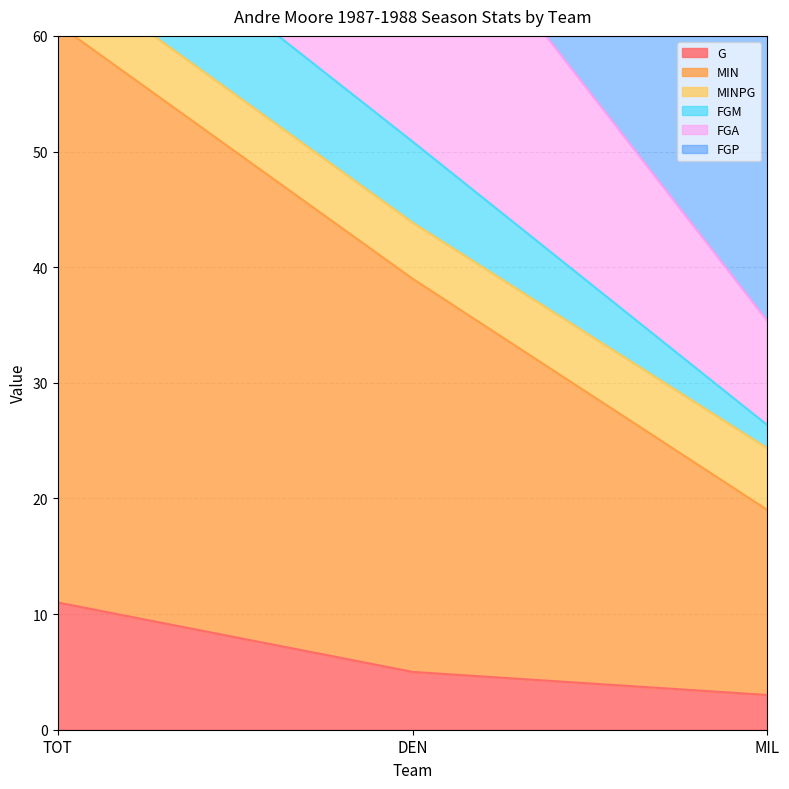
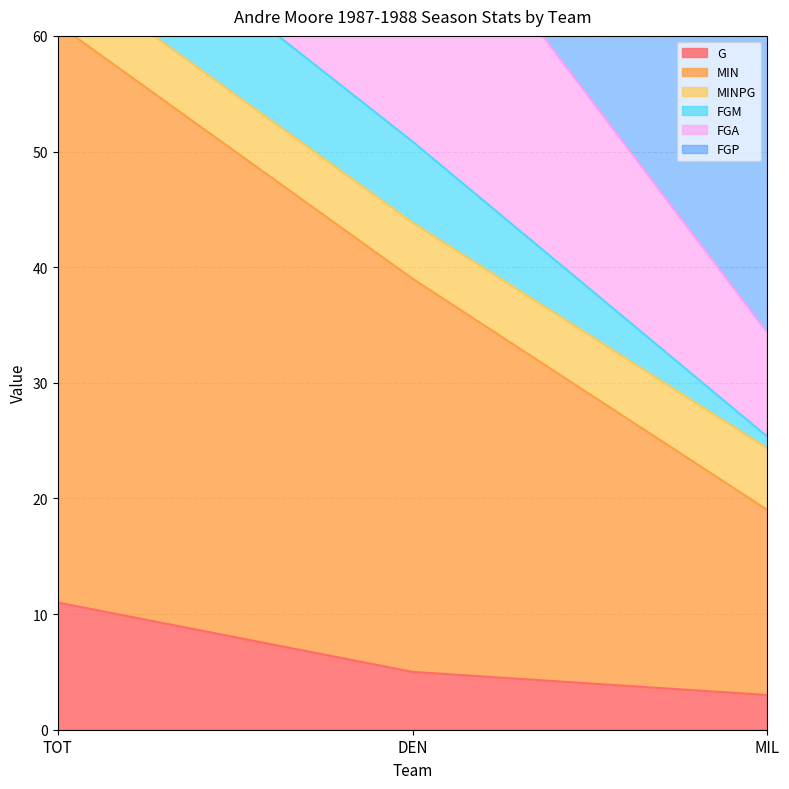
  {
    "G": {
      "TOT": 11,
      "DEN": 5,
      "MIL": 3
    },
    "FGM": {
      "DEN": 7,
-     "MIL": 2
+     "MIL": 1
    },
    "FGA": {
      "MIL": 9
    }
  }
